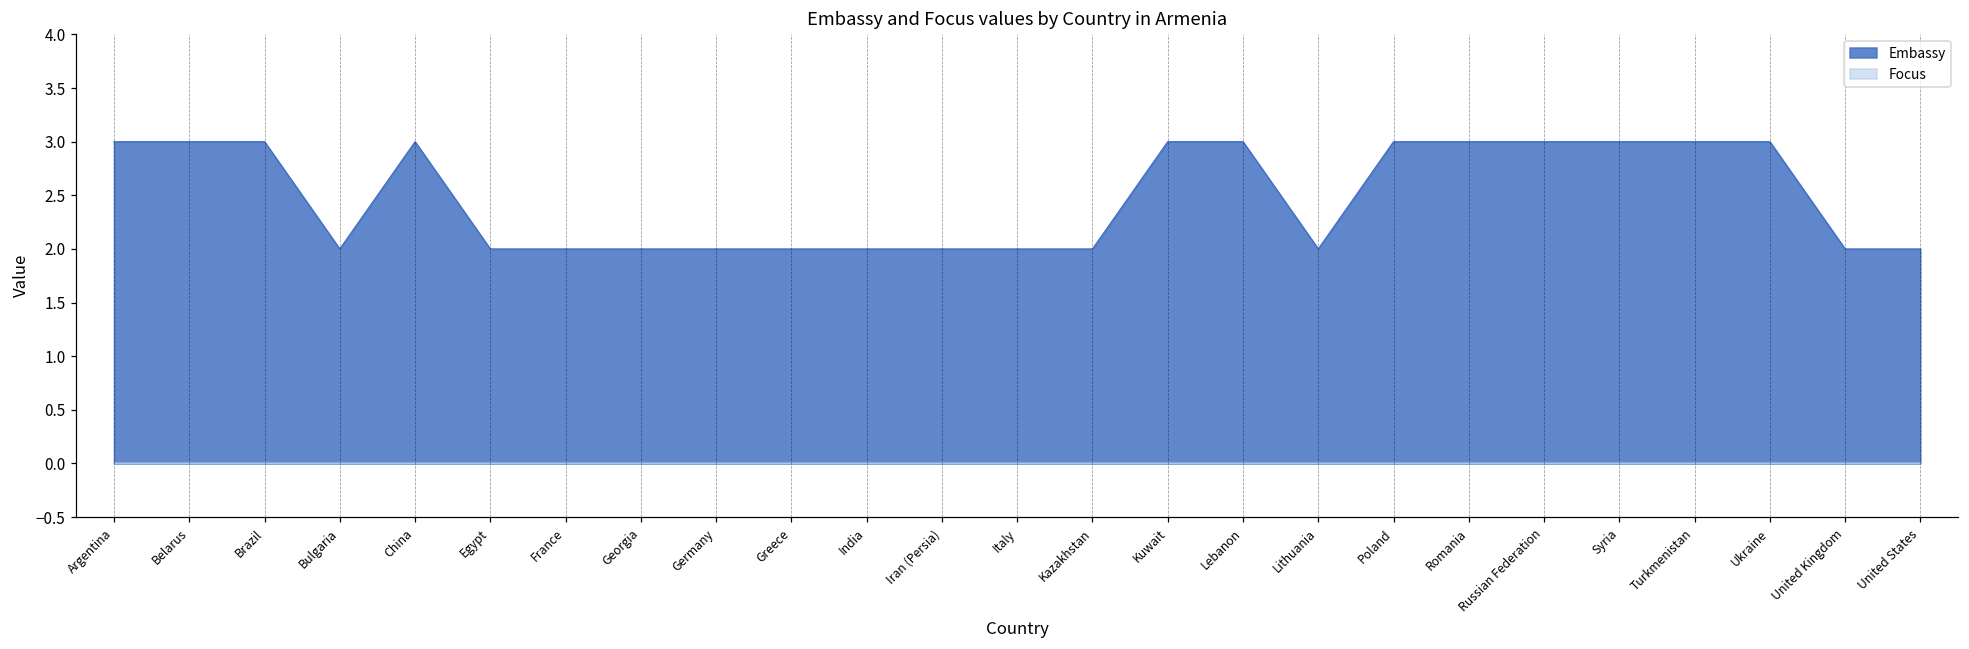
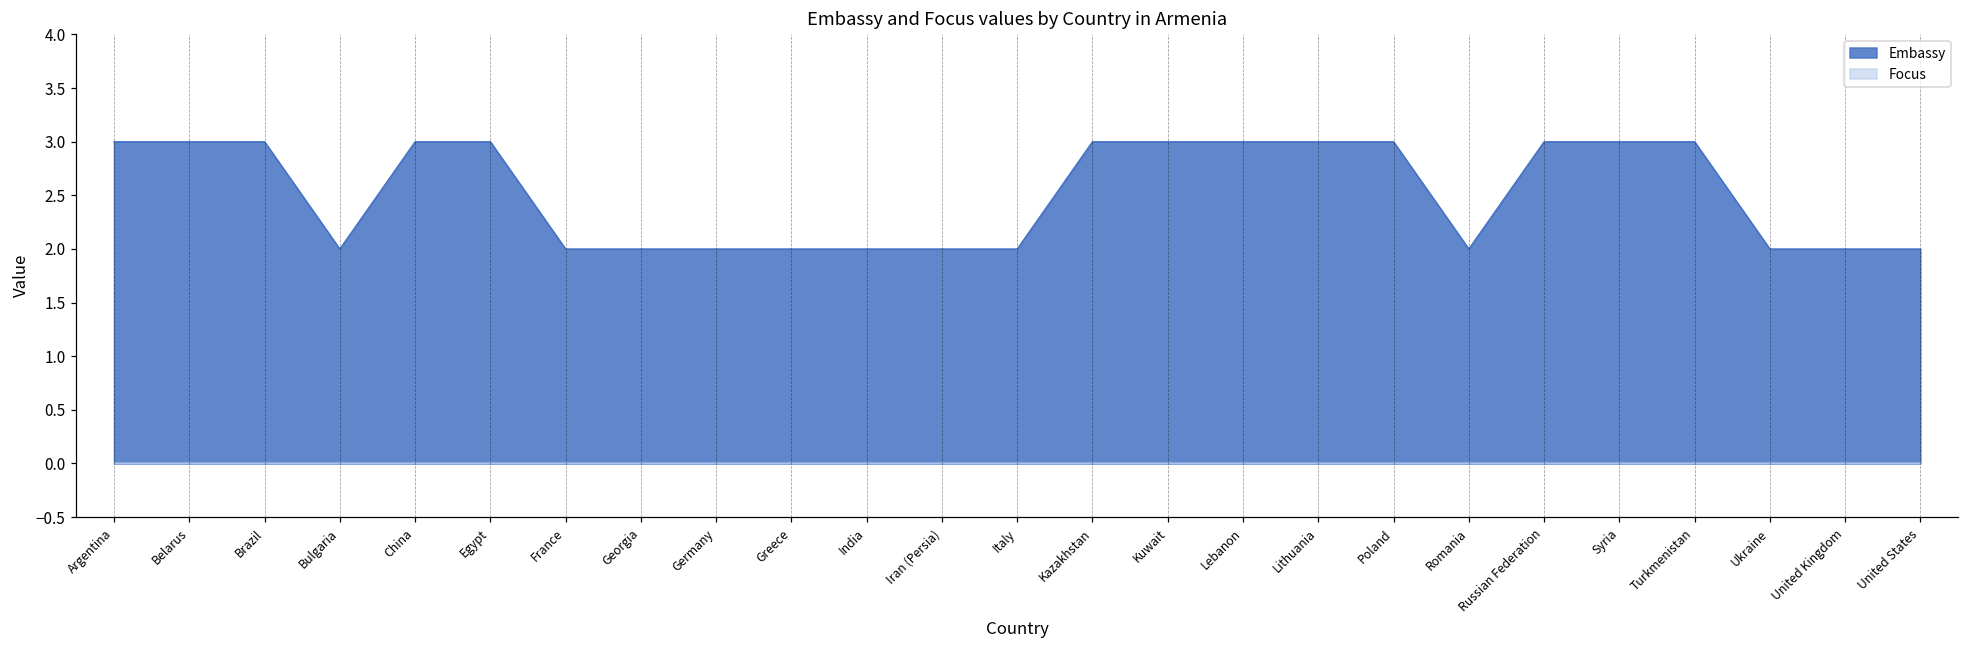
  {
    "Embassy": {
      "Argentina": 3,
      "Belarus": 3,
      "Brazil": 3,
      "Bulgaria": 2,
      "China": 3,
-     "Egypt": 2,
+     "Egypt": 3,
      "France": 2,
      "Georgia": 2,
      "Germany": 2,
      "Greece": 2,
      "India": 2,
      "Iran (Persia)": 2,
      "Italy": 2,
-     "Kazakhstan": 2,
+     "Kazakhstan": 3,
      "Kuwait": 3,
      "Lebanon": 3,
-     "Lithuania": 2,
+     "Lithuania": 3,
      "Poland": 3,
-     "Romania": 3,
+     "Romania": 2,
      "Russian Federation": 3,
      "Syria": 3,
      "Turkmenistan": 3,
-     "Ukraine": 3,
+     "Ukraine": 2,
      "United Kingdom": 2,
      "United States": 2
    },
    "Focus": {
      "Argentina": 0,
      "Belarus": 0,
      "Brazil": 0,
      "Bulgaria": 0,
      "China": 0,
      "Egypt": 0,
      "France": 0,
      "Georgia": 0,
      "Germany": 0,
      "Greece": 0,
      "India": 0,
      "Iran (Persia)": 0,
      "Italy": 0,
      "Kazakhstan": 0,
      "Kuwait": 0,
      "Lebanon": 0,
      "Lithuania": 0,
      "Poland": 0,
      "Romania": 0,
      "Russian Federation": 0,
      "Syria": 0,
      "Turkmenistan": 0,
      "Ukraine": 0,
      "United Kingdom": 0,
      "United States": 0
    }
  }
